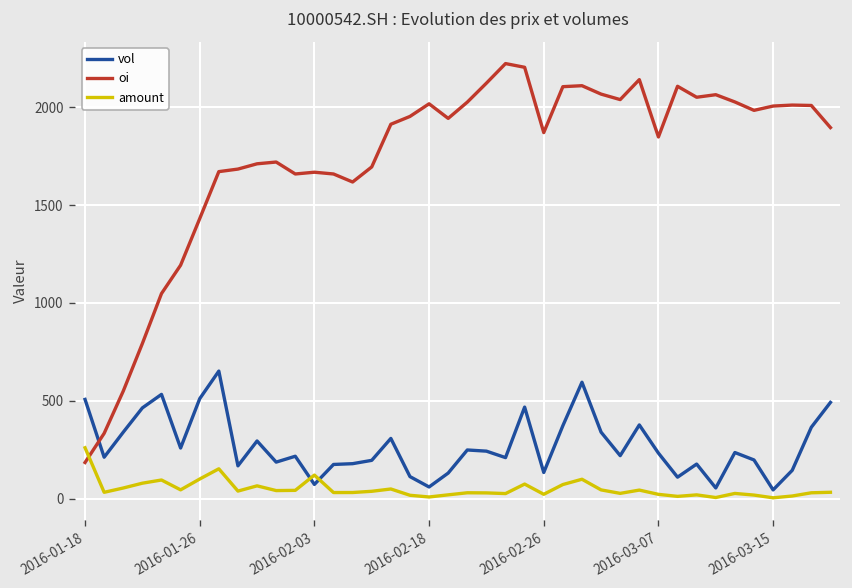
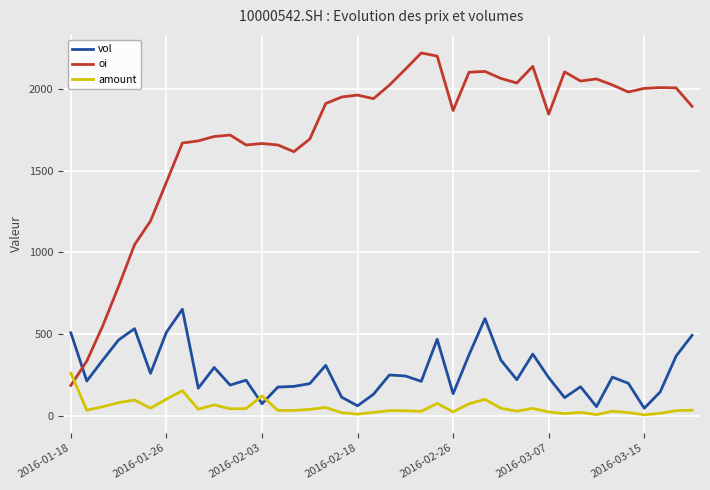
  {
    "vol": {
      "2016-01-18": 510,
      "2016-01-26": 510,
      "2016-02-03": 70,
      "2016-02-18": 60,
      "2016-02-26": 130,
      "2016-03-07": 230,
      "2016-03-15": 50
    },
    "oi": {
      "2016-01-18": 190,
      "2016-01-26": 1430,
      "2016-02-03": 1670,
-     "2016-02-18": 2020,
+     "2016-02-18": 1970,
      "2016-02-26": 1870,
      "2016-03-07": 1850,
      "2016-03-15": 2010
    },
    "amount": {
      "2016-01-18": 260,
      "2016-01-26": 100,
      "2016-02-03": 120,
      "2016-02-18": 10,
      "2016-02-26": 20,
      "2016-03-07": 20,
      "2016-03-15": 0
    }
  }
